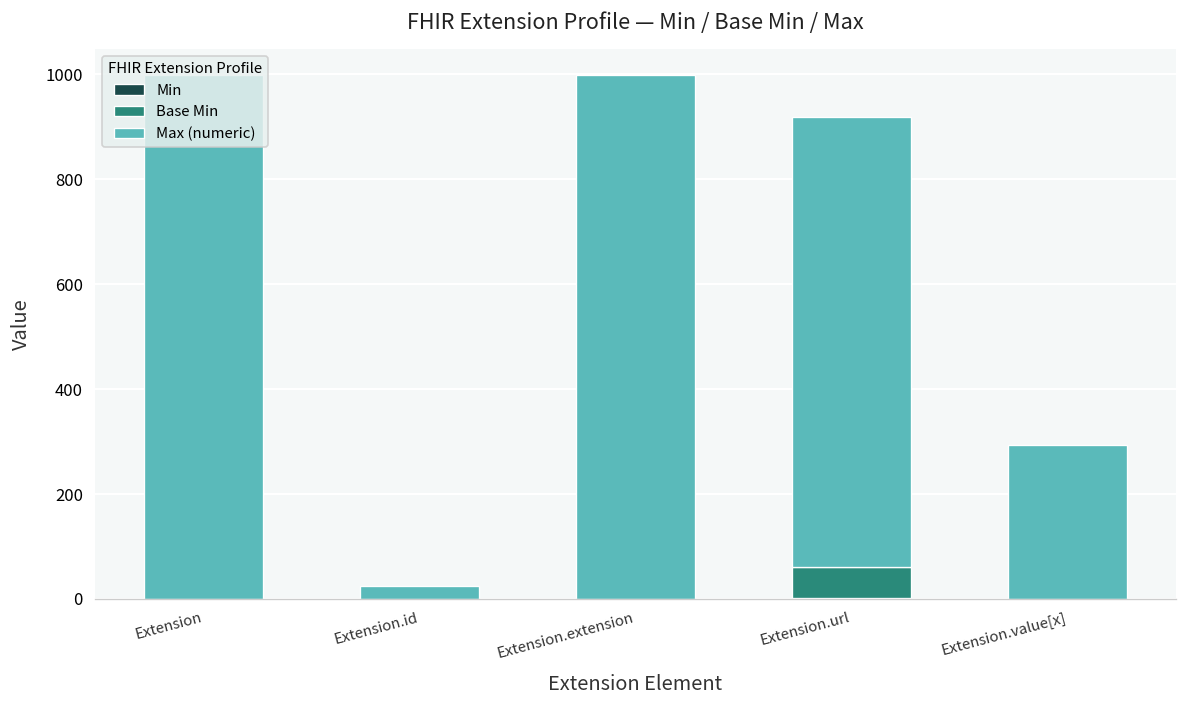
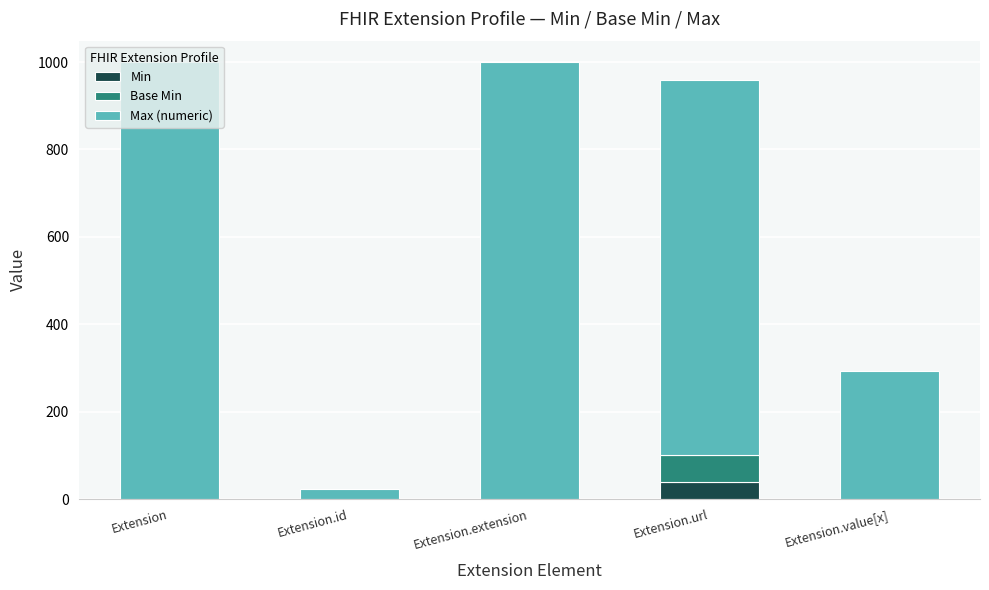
  {
    "Min": {
      "Extension": 0,
      "Extension.id": 0,
      "Extension.extension": 0,
-     "Extension.url": 0,
+     "Extension.url": 40,
      "Extension.value[x]": 0
    },
    "Base Min": {
      "Extension": 0,
      "Extension.id": 0,
      "Extension.extension": 0,
      "Extension.url": 60,
      "Extension.value[x]": 0
    },
    "Max (numeric)": {
      "Extension.id": 20,
      "Extension.extension": 1000,
      "Extension.url": 860,
      "Extension.value[x]": 290
    }
  }
